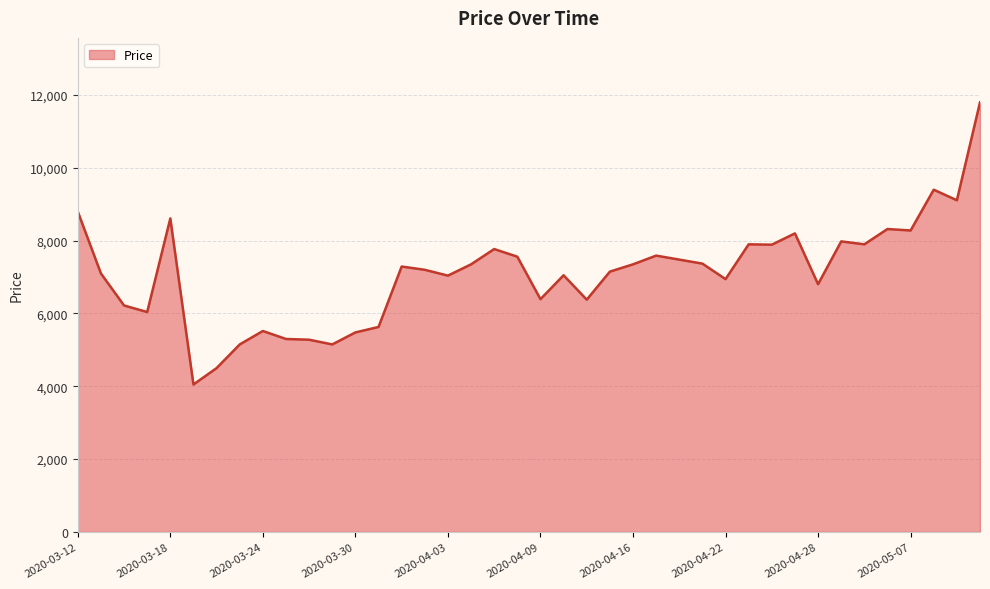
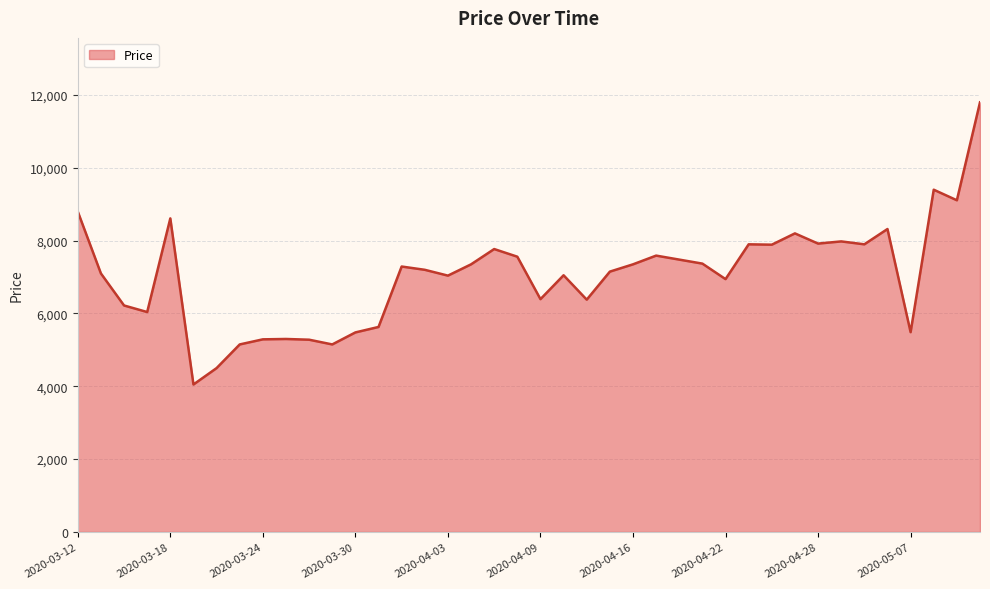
  {
    "2020-03-12": "8,800",
    "2020-03-18": "8,600",
-   "2020-03-24": "5,500",
+   "2020-03-24": "5,300",
    "2020-03-30": "5,500",
    "2020-04-03": "7,000",
    "2020-04-09": "6,400",
    "2020-04-16": "7,400",
    "2020-04-22": "6,900",
-   "2020-04-28": "6,800",
-   "2020-05-07": "8,300"
+   "2020-04-28": "7,900",
+   "2020-05-07": "5,500"
  }
